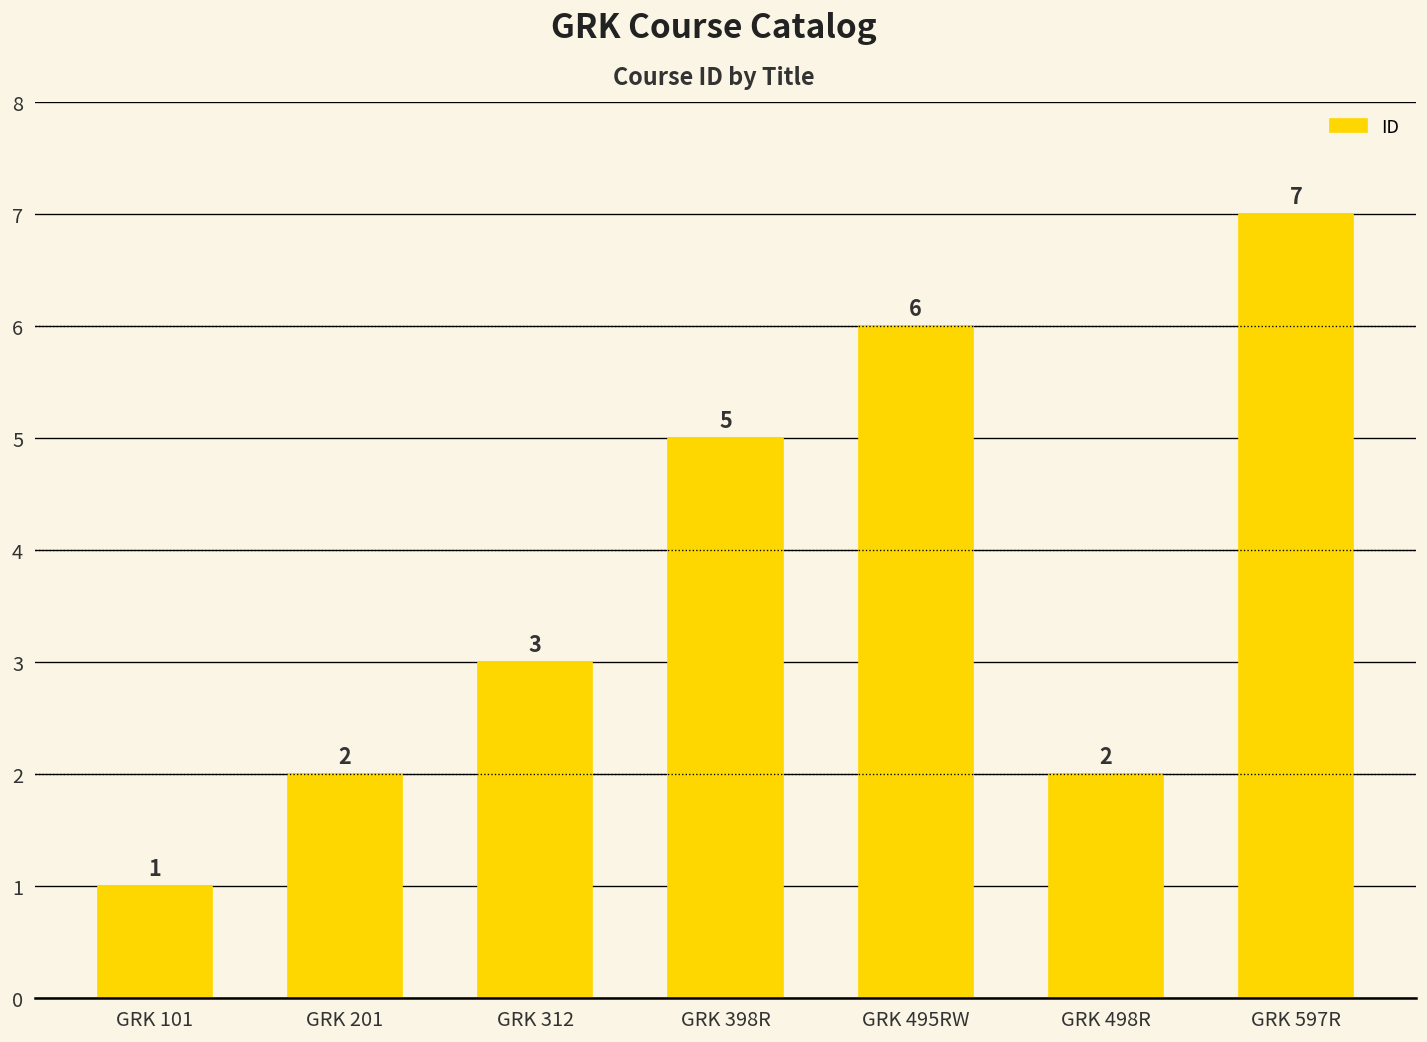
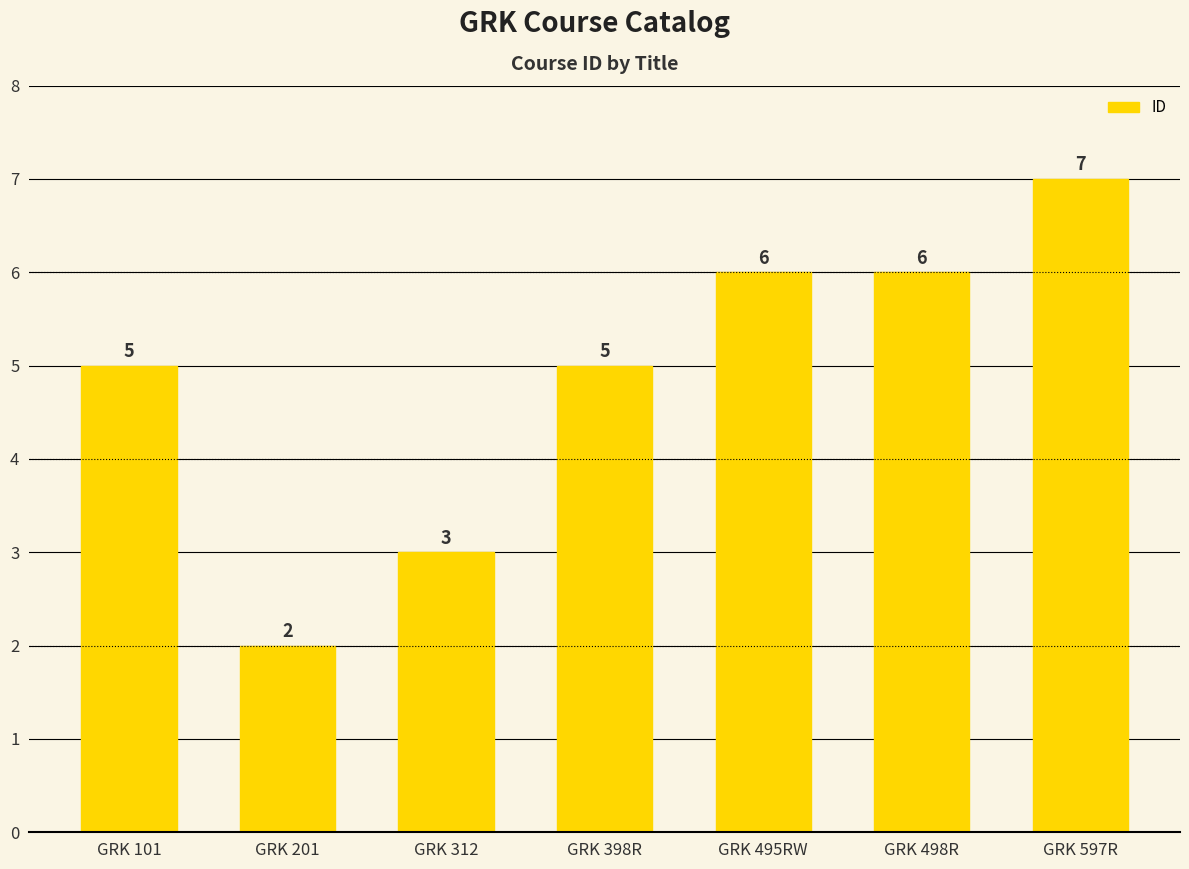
  {
-   "GRK 101": 1,
+   "GRK 101": 5,
    "GRK 201": 2,
    "GRK 312": 3,
    "GRK 398R": 5,
    "GRK 495RW": 6,
-   "GRK 498R": 2,
+   "GRK 498R": 6,
    "GRK 597R": 7
  }
